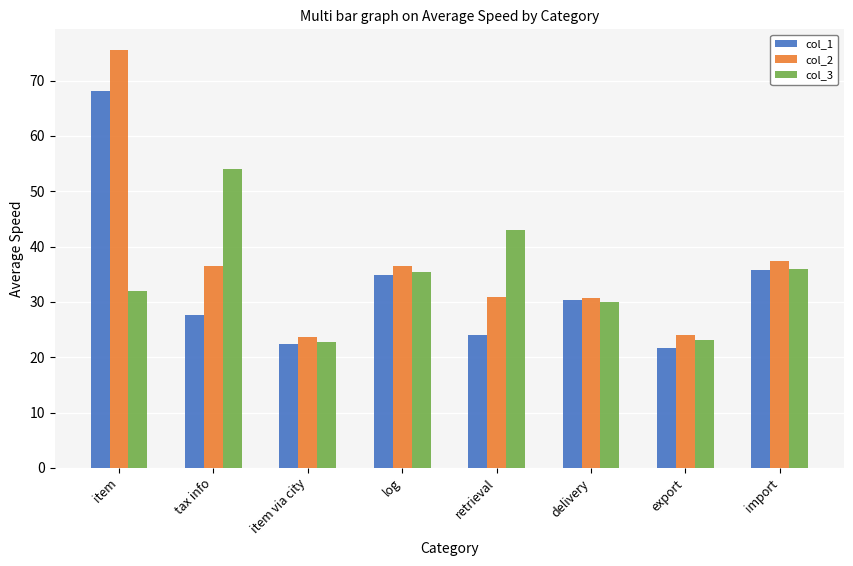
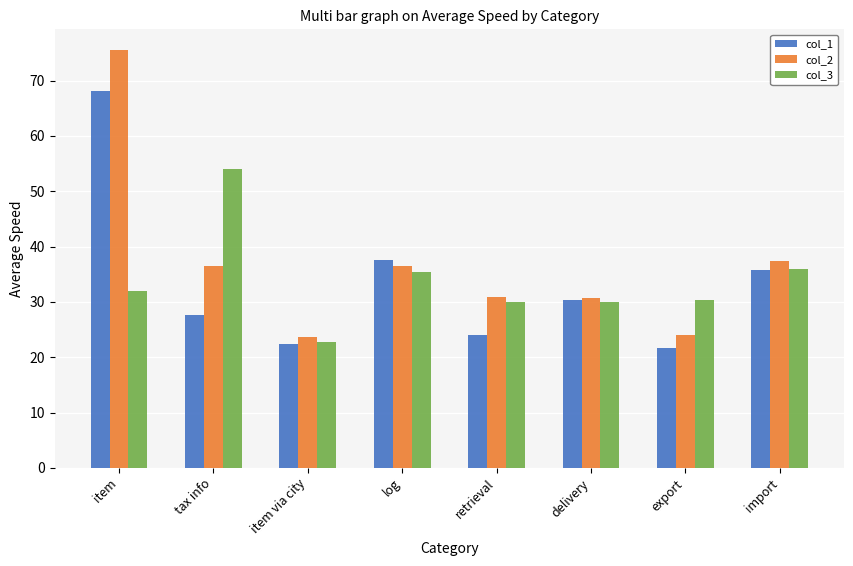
  {
    "col_1": {
      "item": 68,
      "tax info": 28,
      "item via city": 22,
-     "log": 35,
+     "log": 38,
      "retrieval": 24,
      "delivery": 30,
      "export": 22,
      "import": 36
    },
    "col_2": {
      "item": 76,
      "tax info": 36,
      "item via city": 24,
      "log": 37,
      "retrieval": 31,
      "delivery": 31,
      "export": 24,
      "import": 37
    },
    "col_3": {
      "item": 32,
      "tax info": 54,
      "item via city": 23,
      "log": 35,
-     "retrieval": 43,
+     "retrieval": 30,
      "delivery": 30,
-     "export": 23,
+     "export": 30,
      "import": 36
    }
  }
